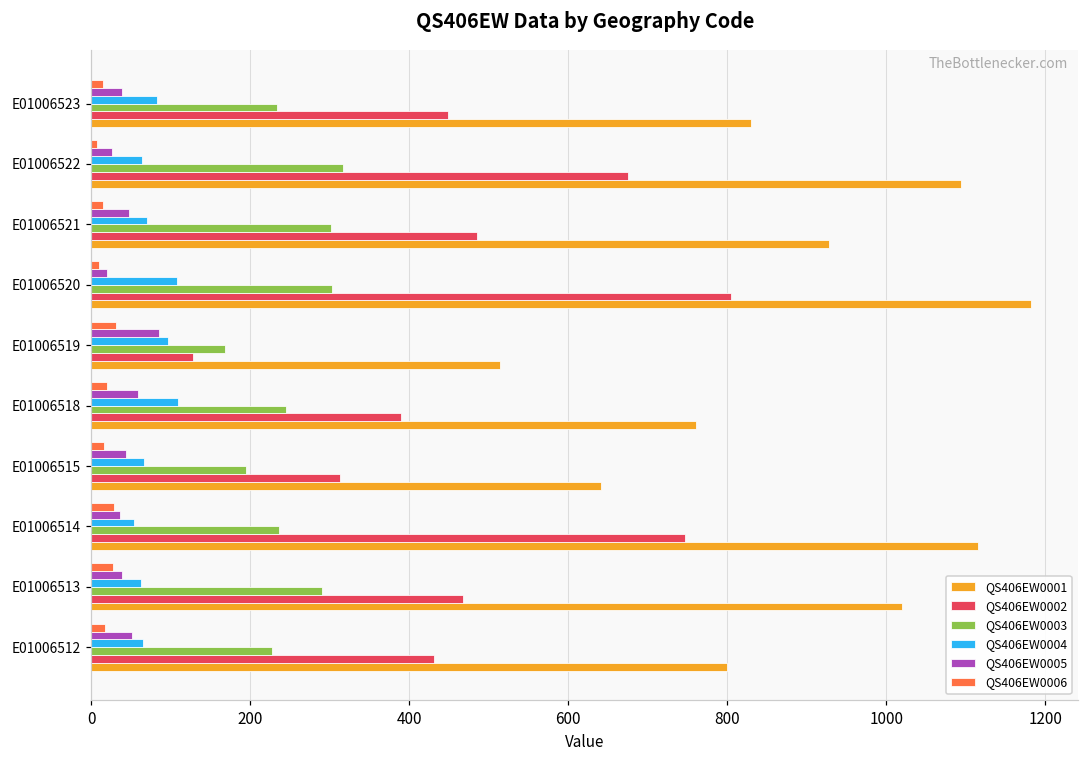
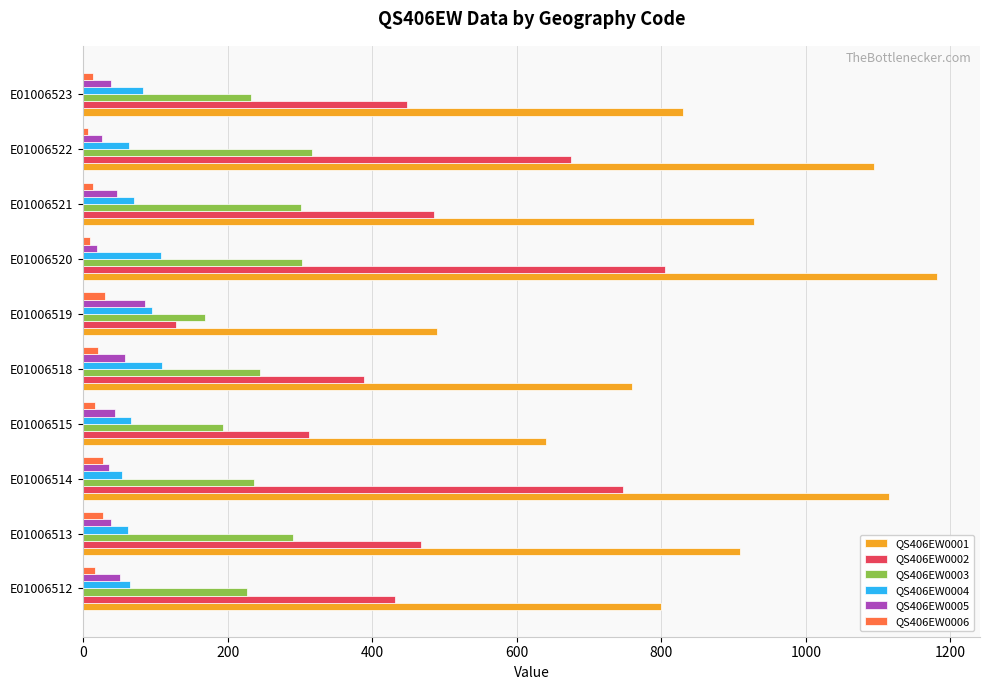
  {
    "QS406EW0001": {
      "E01006523": 830,
      "E01006522": 1090,
      "E01006521": 930,
      "E01006520": 1180,
-     "E01006519": 510,
+     "E01006519": 490,
      "E01006518": 760,
      "E01006515": 640,
      "E01006514": 1120,
-     "E01006513": 1020,
+     "E01006513": 910,
      "E01006512": 800
    },
    "QS406EW0003": {
      "E01006523": 230,
      "E01006522": 320,
      "E01006521": 300,
      "E01006520": 300,
      "E01006519": 170,
      "E01006518": 250,
      "E01006515": 190,
      "E01006514": 240,
      "E01006513": 290,
      "E01006512": 230
    },
    "QS406EW0004": {
      "E01006523": 80,
      "E01006522": 60,
      "E01006521": 70,
      "E01006520": 110,
      "E01006519": 100,
      "E01006518": 110,
      "E01006515": 70,
      "E01006514": 50,
      "E01006513": 60,
      "E01006512": 70
    },
    "QS406EW0005": {
      "E01006523": 40,
      "E01006522": 30,
      "E01006521": 50,
      "E01006520": 20,
      "E01006519": 90,
      "E01006518": 60,
      "E01006515": 40,
      "E01006514": 40,
      "E01006513": 40,
      "E01006512": 50
    }
  }
